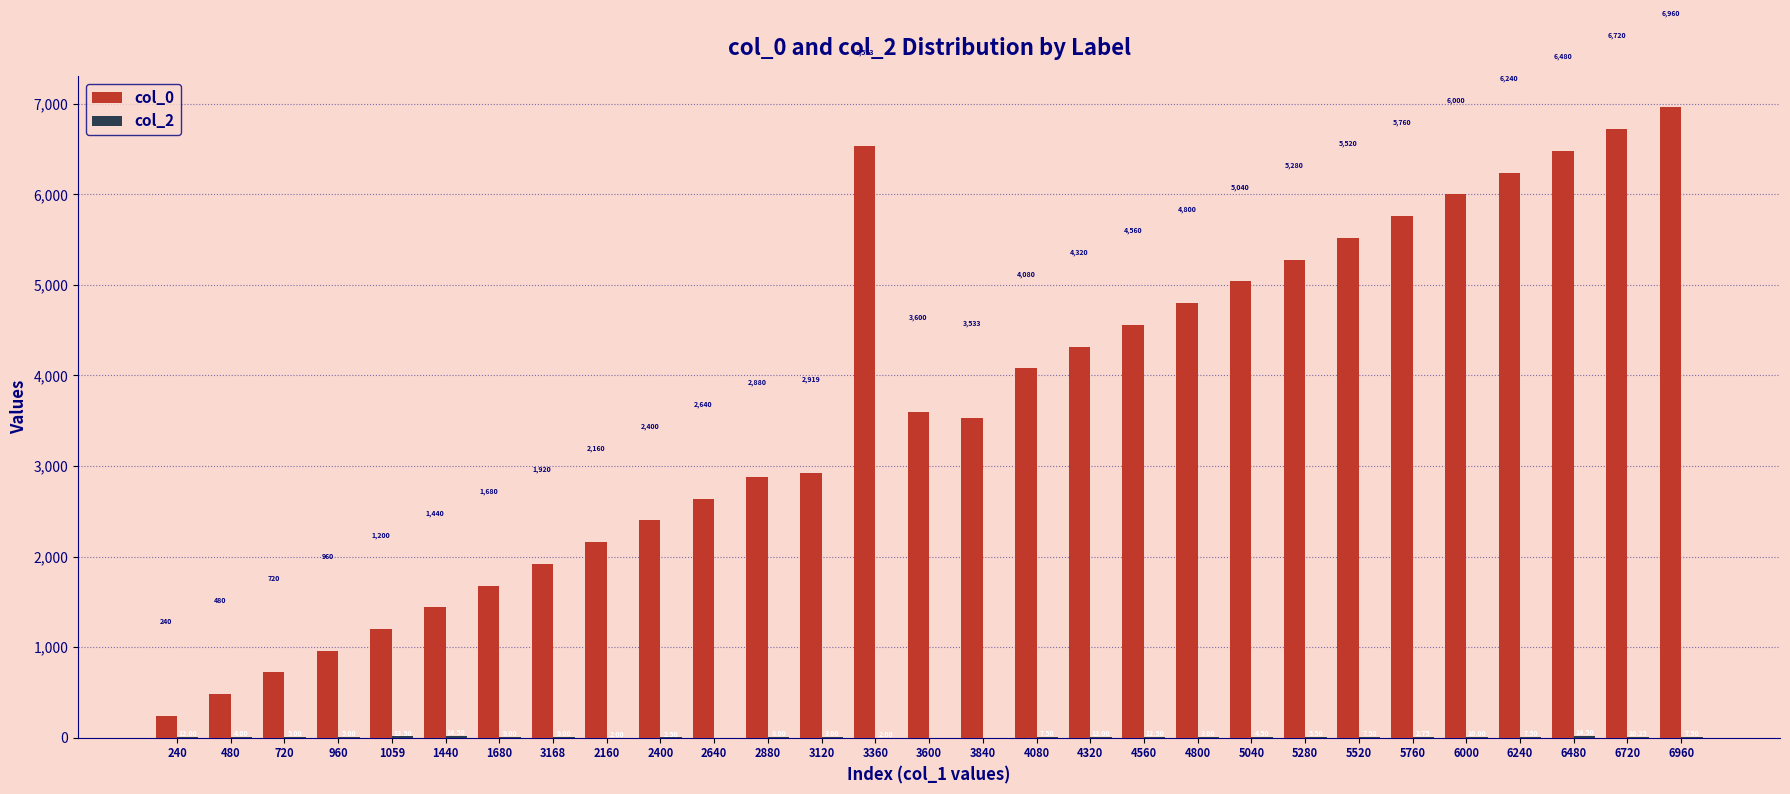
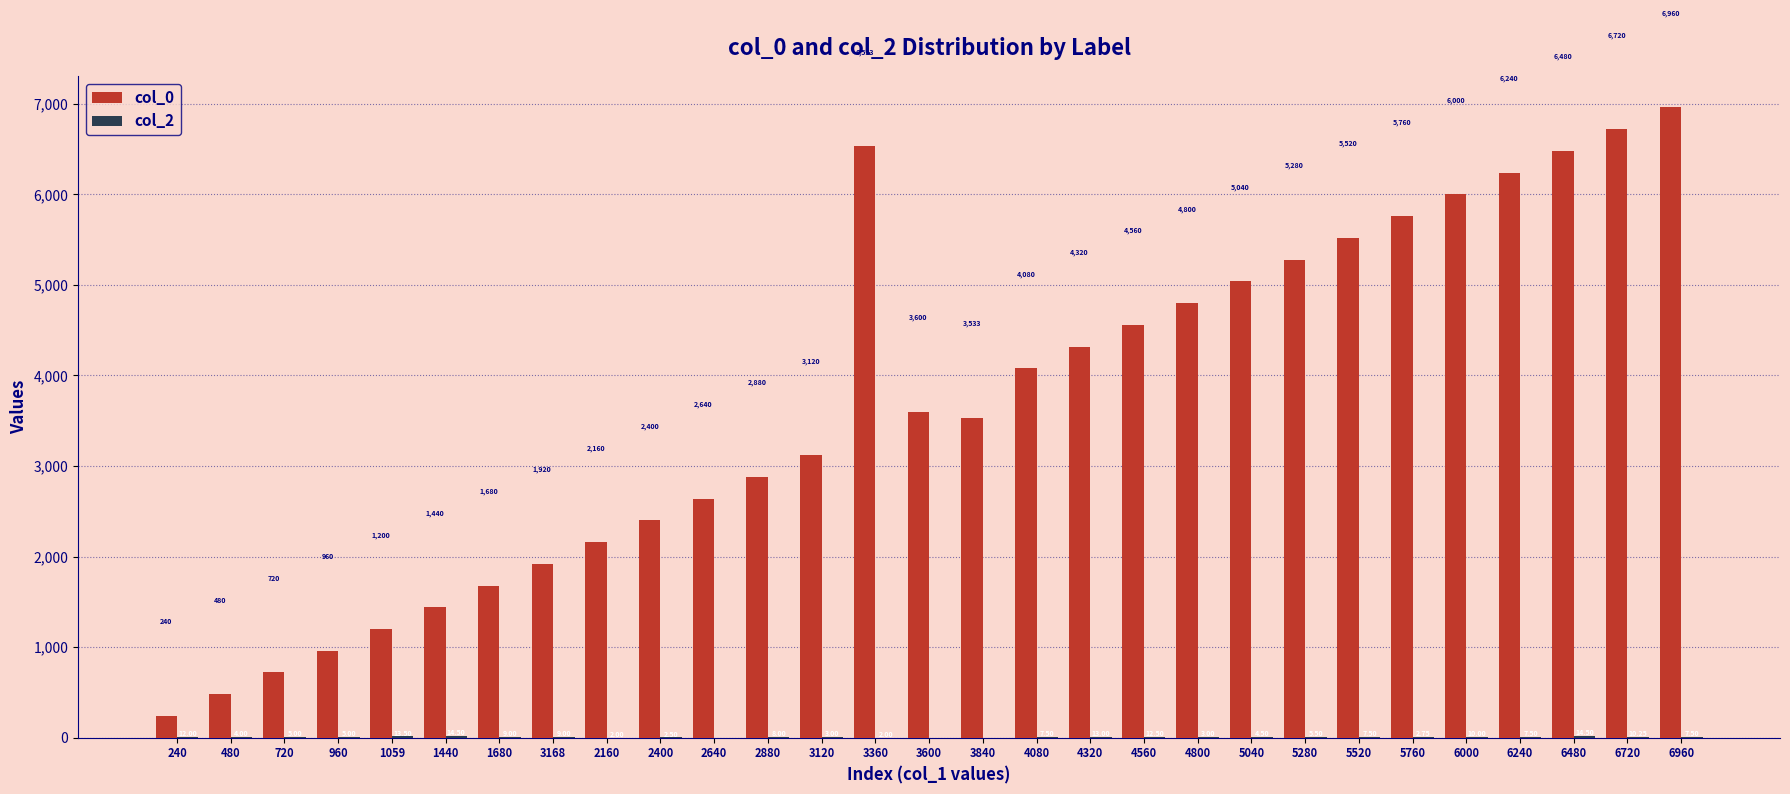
  {
    "col_0": {
-     "3120": "2,919"
+     "3120": "3,120"
    },
    "col_2": {
      "2640": "0",
      "3600": "0",
      "3840": "0"
    }
  }
